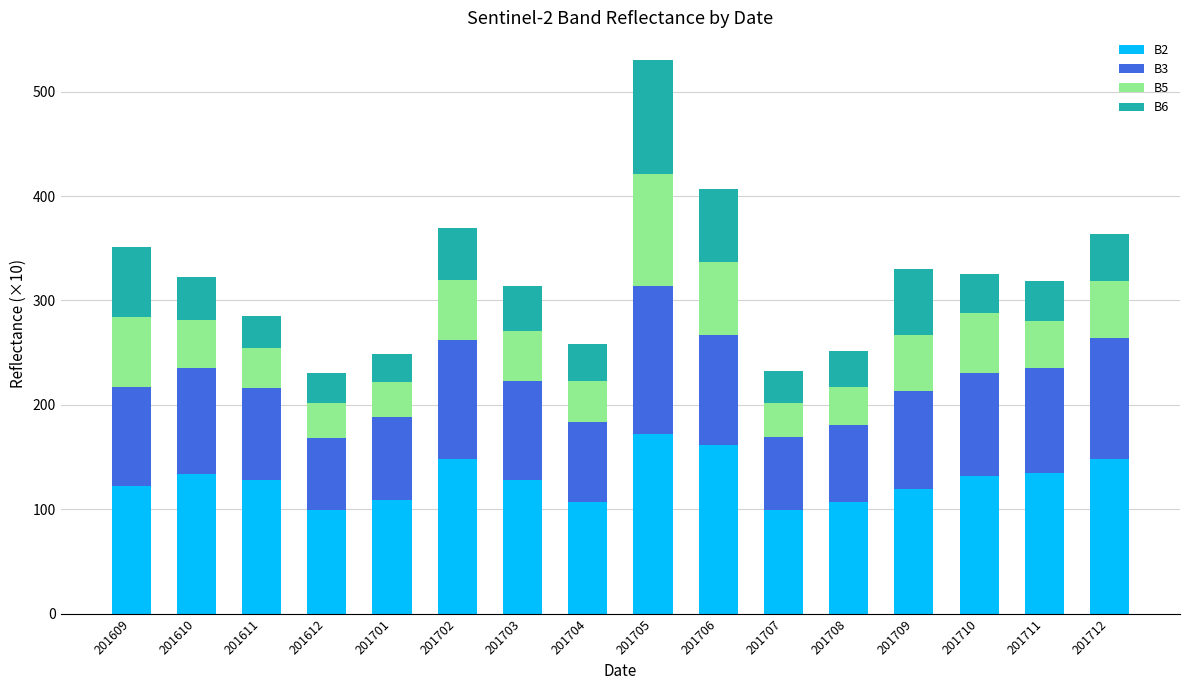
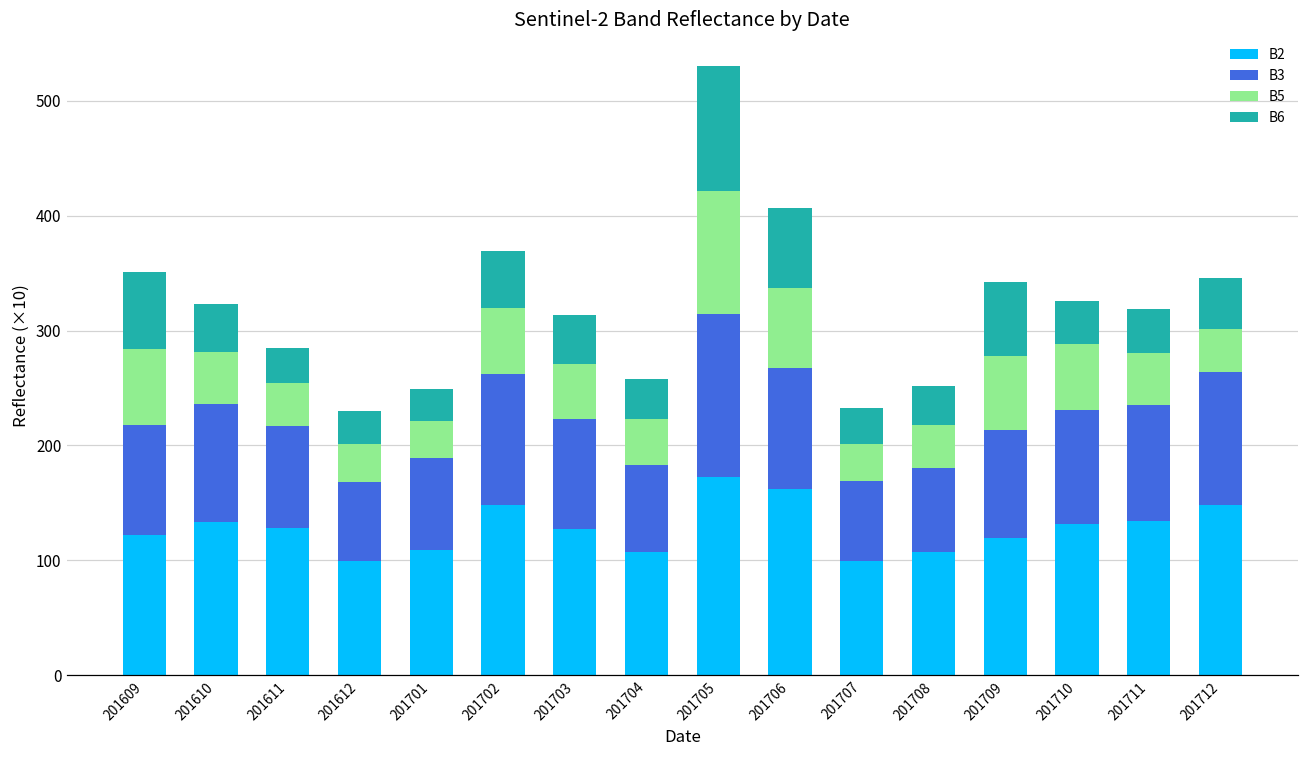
  {
    "B2": {
      "201609": 122,
      "201610": 134,
      "201611": 128,
      "201612": 100,
      "201701": 109,
      "201702": 148,
      "201703": 128,
      "201704": 107,
      "201705": 172,
      "201706": 162,
      "201707": 100,
      "201708": 107,
      "201709": 119,
      "201710": 132,
      "201711": 134,
      "201712": 148
    },
    "B3": {
      "201609": 96,
      "201610": 102,
      "201611": 89,
      "201612": 69,
      "201701": 80,
      "201702": 114,
      "201703": 95,
      "201704": 76,
      "201705": 142,
      "201706": 106,
      "201707": 69,
      "201708": 74,
      "201709": 95,
      "201710": 99,
      "201711": 101,
      "201712": 116
    },
    "B5": {
      "201609": 66,
      "201610": 46,
      "201611": 38,
      "201612": 33,
      "201701": 33,
      "201702": 57,
      "201703": 48,
      "201704": 39,
      "201705": 107,
      "201706": 70,
      "201707": 32,
      "201708": 37,
-     "201709": 53,
+     "201709": 64,
      "201710": 58,
      "201711": 46,
-     "201712": 55
+     "201712": 37
    },
    "B6": {
      "201609": 68,
      "201610": 41,
      "201611": 31,
      "201612": 29,
      "201701": 27,
      "201702": 50,
      "201703": 43,
      "201704": 36,
      "201705": 109,
      "201706": 70,
      "201707": 31,
      "201708": 34,
      "201709": 64,
      "201710": 37,
      "201711": 38,
      "201712": 45
    }
  }
